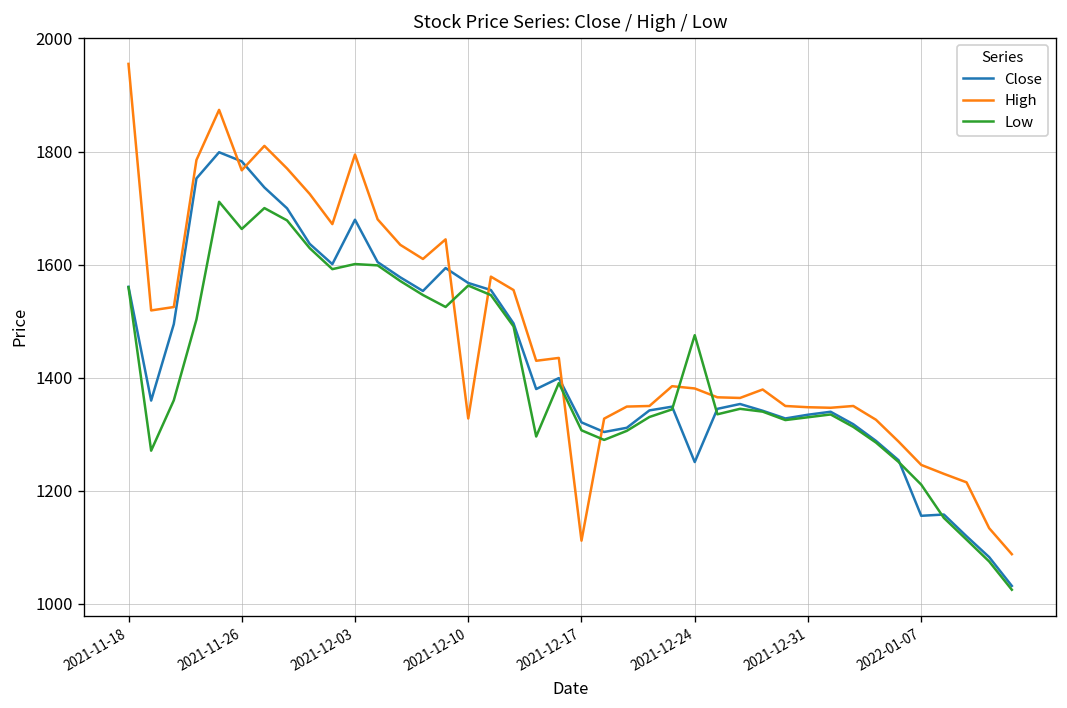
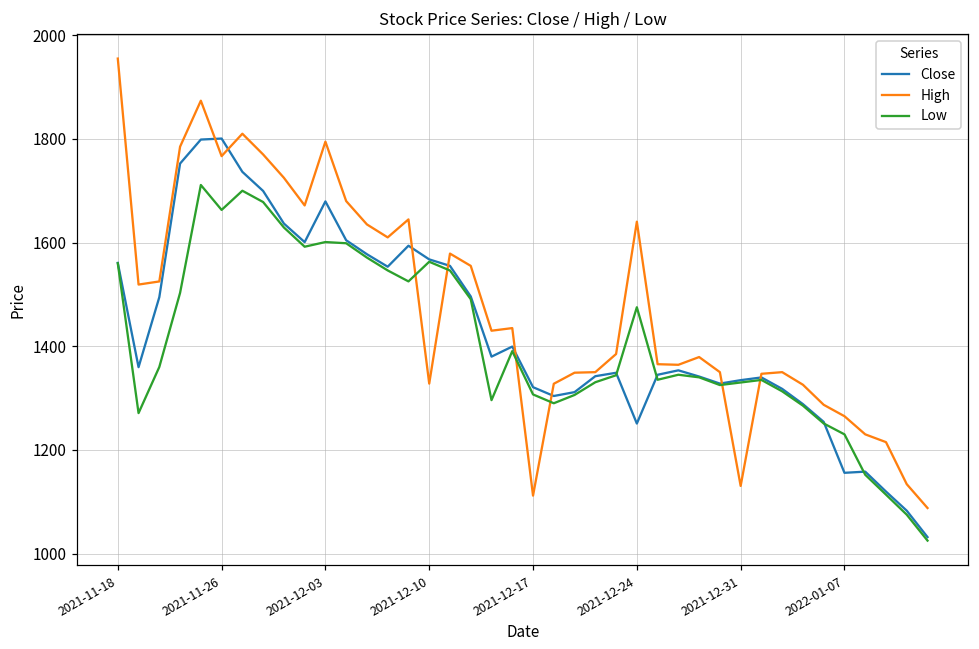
  {
    "Close": {
-     "2021-11-26": 1780,
+     "2021-11-26": 1800,
      "2021-12-03": 1680,
      "2021-12-17": 1320,
      "2021-12-24": 1250,
      "2022-01-07": 1160
    },
    "High": {
      "2021-11-18": 1960,
      "2021-11-26": 1770,
      "2021-12-03": 1790,
      "2021-12-10": 1330,
      "2021-12-17": 1110,
-     "2021-12-24": 1380,
-     "2021-12-31": 1350,
-     "2022-01-07": 1250
+     "2021-12-24": 1640,
+     "2021-12-31": 1130,
+     "2022-01-07": 1270
    },
    "Low": {
      "2021-11-26": 1660,
      "2021-12-03": 1600,
      "2021-12-17": 1310,
      "2021-12-24": 1480,
-     "2022-01-07": 1210
+     "2022-01-07": 1230
    }
  }
